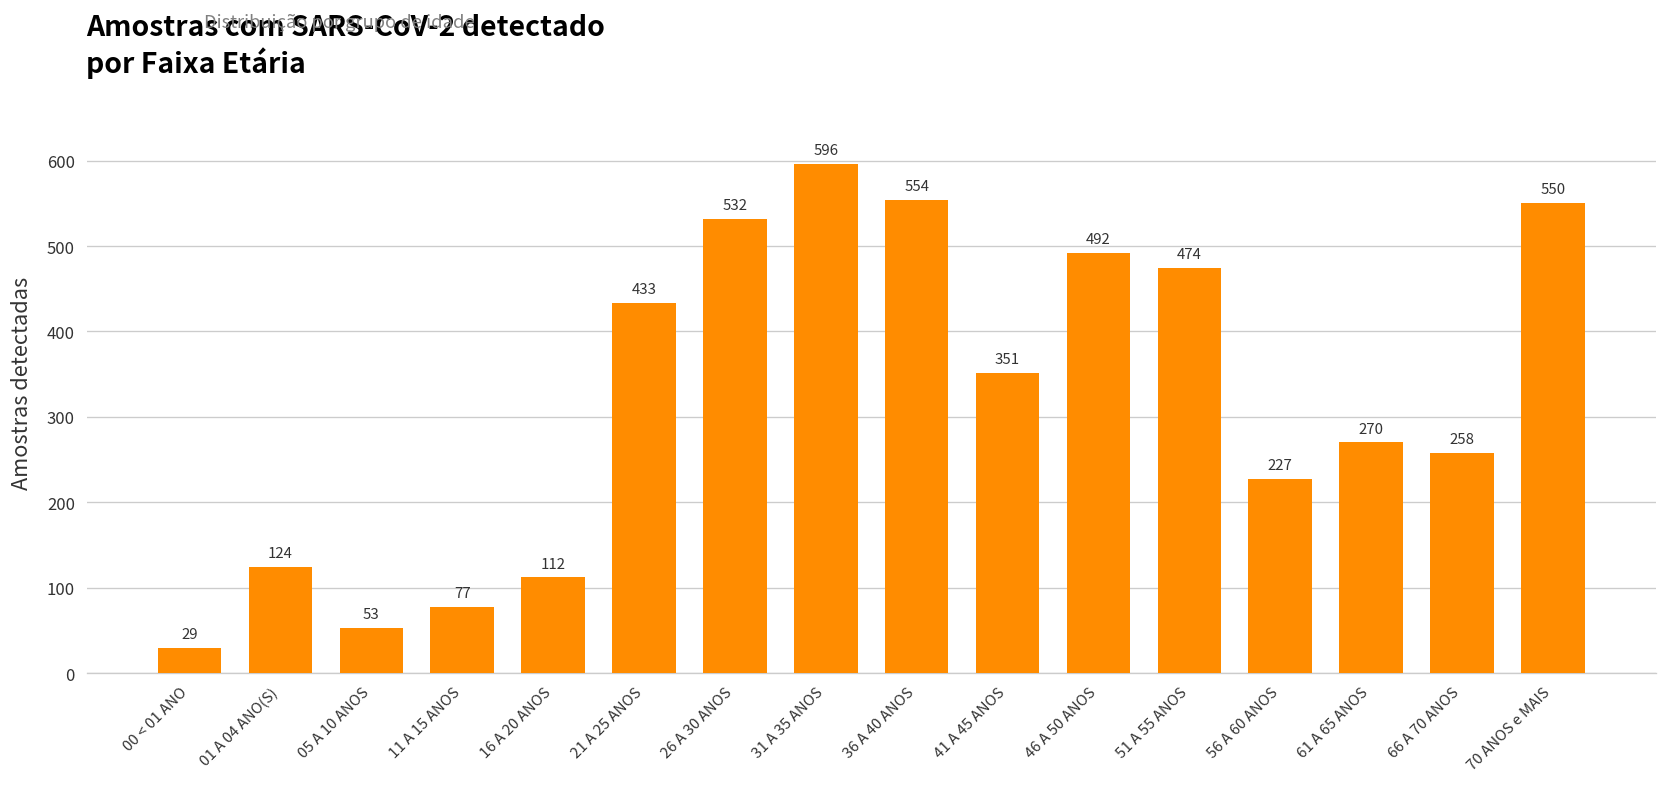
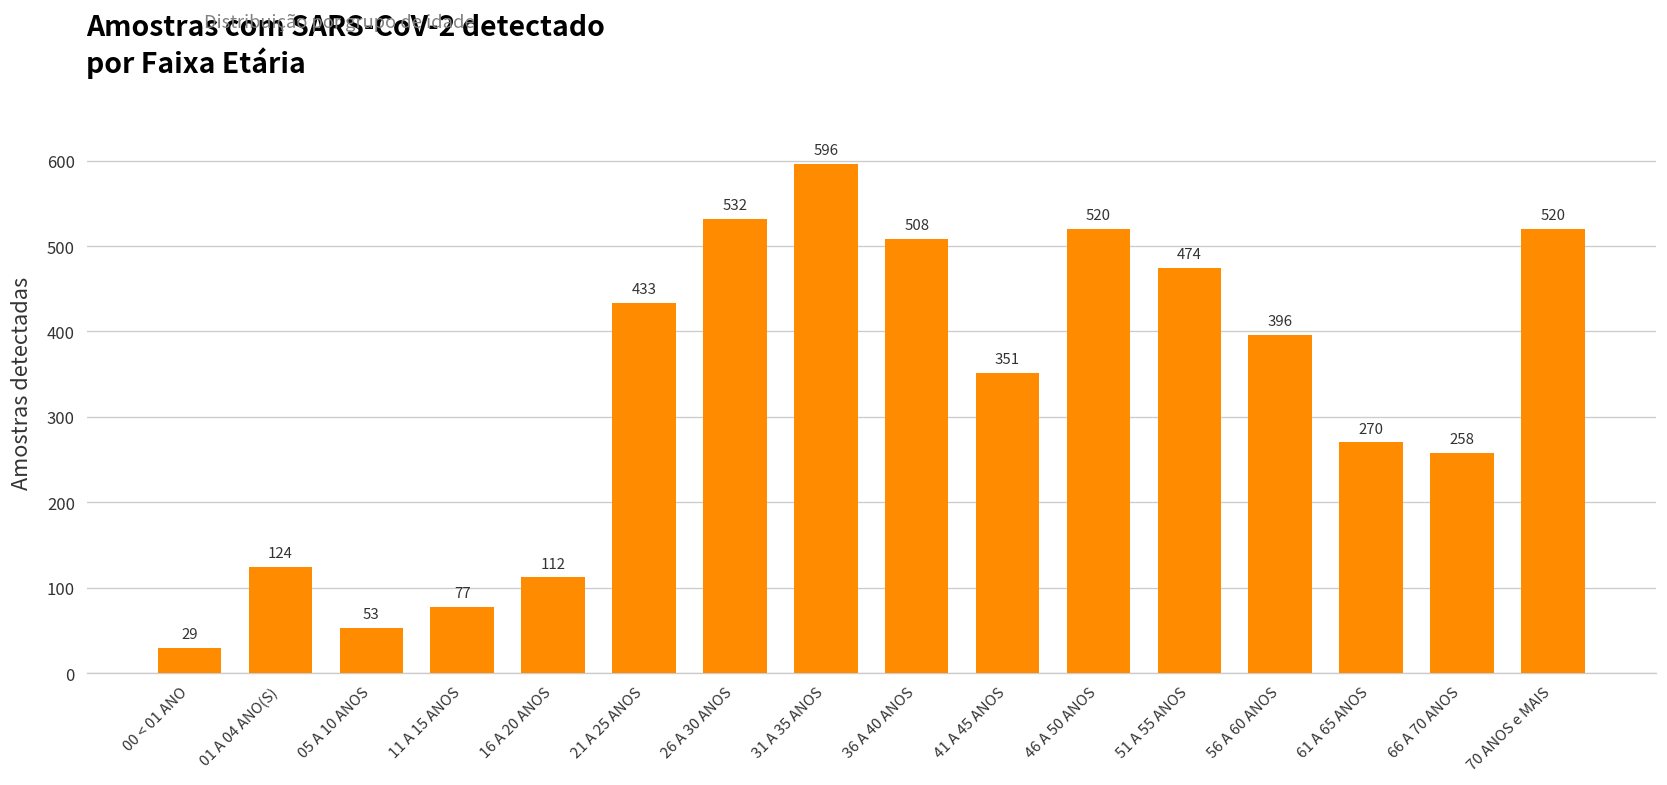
  {
    "00 < 01 ANO": 29,
    "01 A 04 ANO(S)": 124,
    "05 A 10 ANOS": 53,
    "11 A 15 ANOS": 77,
    "16 A 20 ANOS": 112,
    "21 A 25 ANOS": 433,
    "26 A 30 ANOS": 532,
    "31 A 35 ANOS": 596,
-   "36 A 40 ANOS": 554,
+   "36 A 40 ANOS": 508,
    "41 A 45 ANOS": 351,
-   "46 A 50 ANOS": 492,
+   "46 A 50 ANOS": 520,
    "51 A 55 ANOS": 474,
-   "56 A 60 ANOS": 227,
+   "56 A 60 ANOS": 396,
    "61 A 65 ANOS": 270,
    "66 A 70 ANOS": 258,
-   "70 ANOS e MAIS": 550
+   "70 ANOS e MAIS": 520
  }
